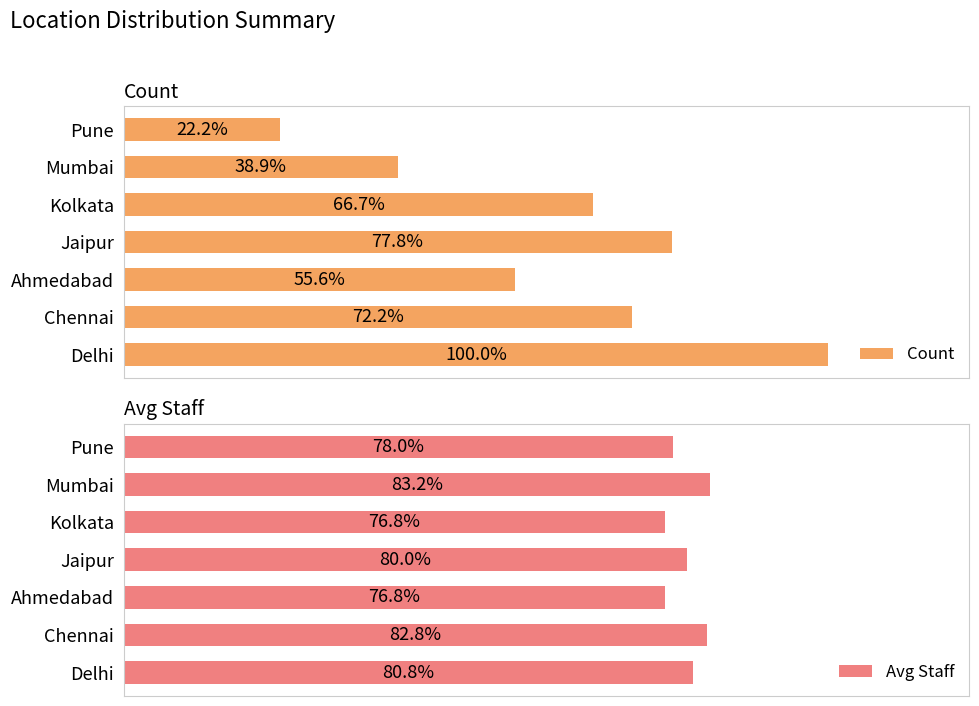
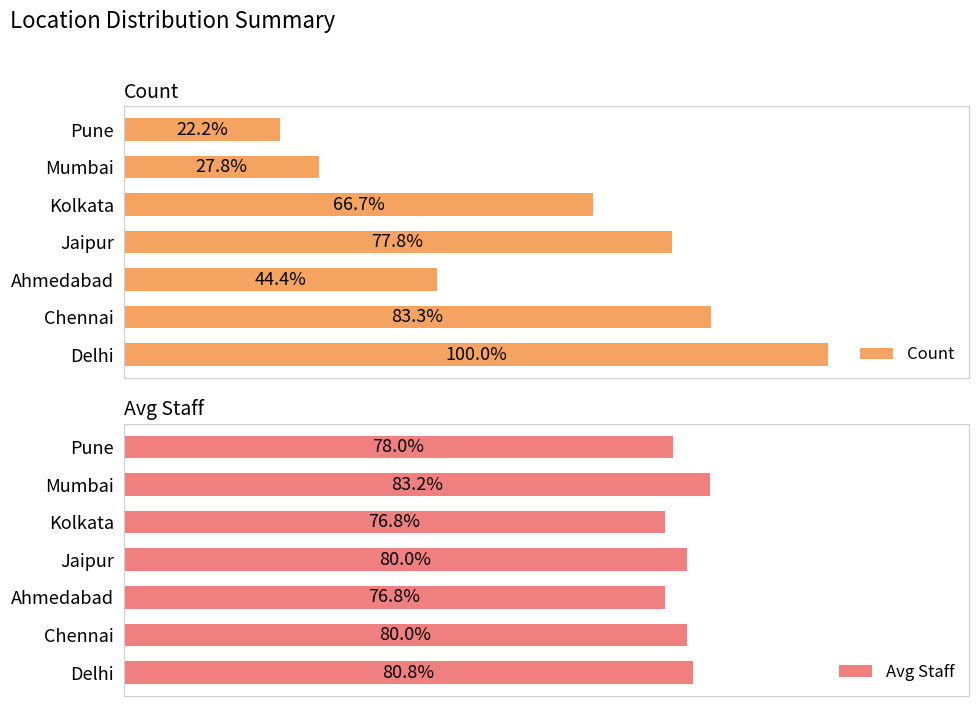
  {
    "Count": {
      "Pune": "22.2%",
-     "Mumbai": "38.9%",
+     "Mumbai": "27.8%",
      "Kolkata": "66.7%",
      "Jaipur": "77.8%",
-     "Ahmedabad": "55.6%",
-     "Chennai": "72.2%",
+     "Ahmedabad": "44.4%",
+     "Chennai": "83.3%",
      "Delhi": "100.0%"
    },
    "Avg Staff": {
      "Pune": "78.0%",
      "Mumbai": "83.2%",
      "Kolkata": "76.8%",
      "Jaipur": "80.0%",
      "Ahmedabad": "76.8%",
-     "Chennai": "82.8%",
+     "Chennai": "80.0%",
      "Delhi": "80.8%"
    }
  }
